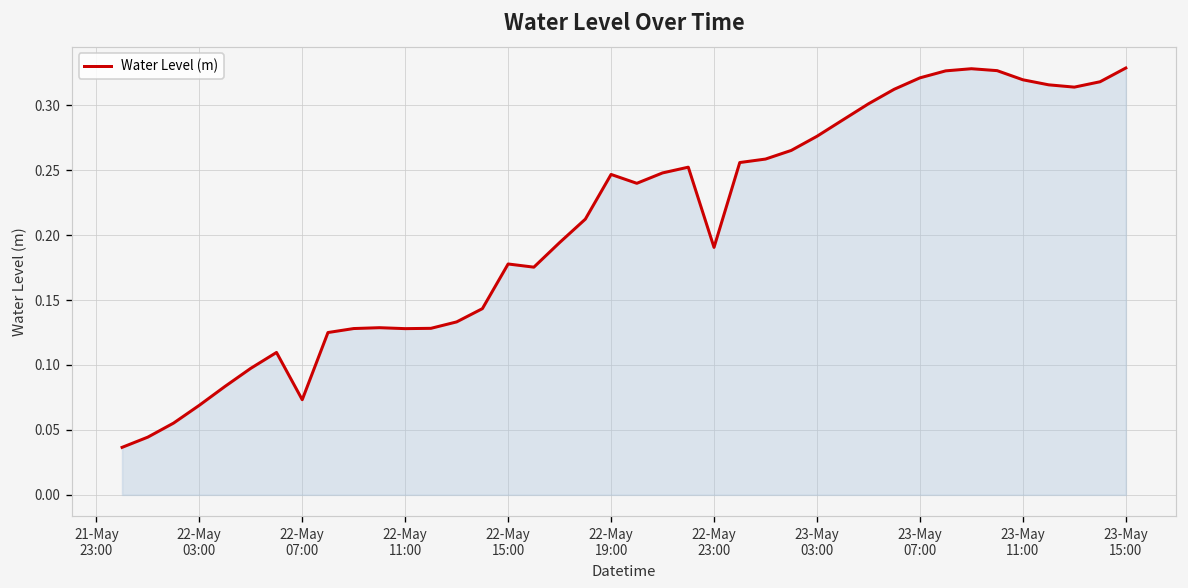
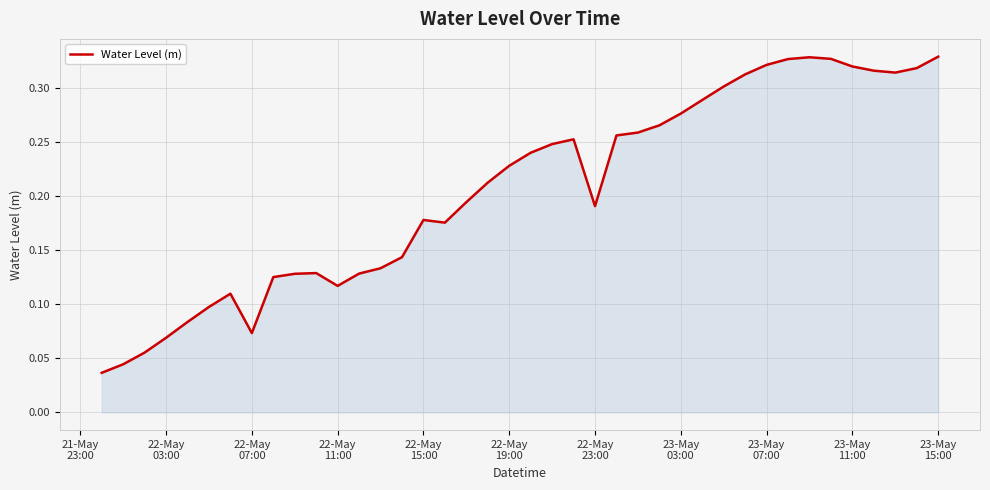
  {
    "22-May 03:00": 0.069,
    "22-May 07:00": 0.073,
-   "22-May 11:00": 0.128,
+   "22-May 11:00": 0.117,
    "22-May 15:00": 0.178,
-   "22-May 19:00": 0.247,
+   "22-May 19:00": 0.228,
    "22-May 23:00": 0.191,
    "23-May 03:00": 0.276,
    "23-May 07:00": 0.321,
    "23-May 11:00": 0.320,
    "23-May 15:00": 0.329
  }
